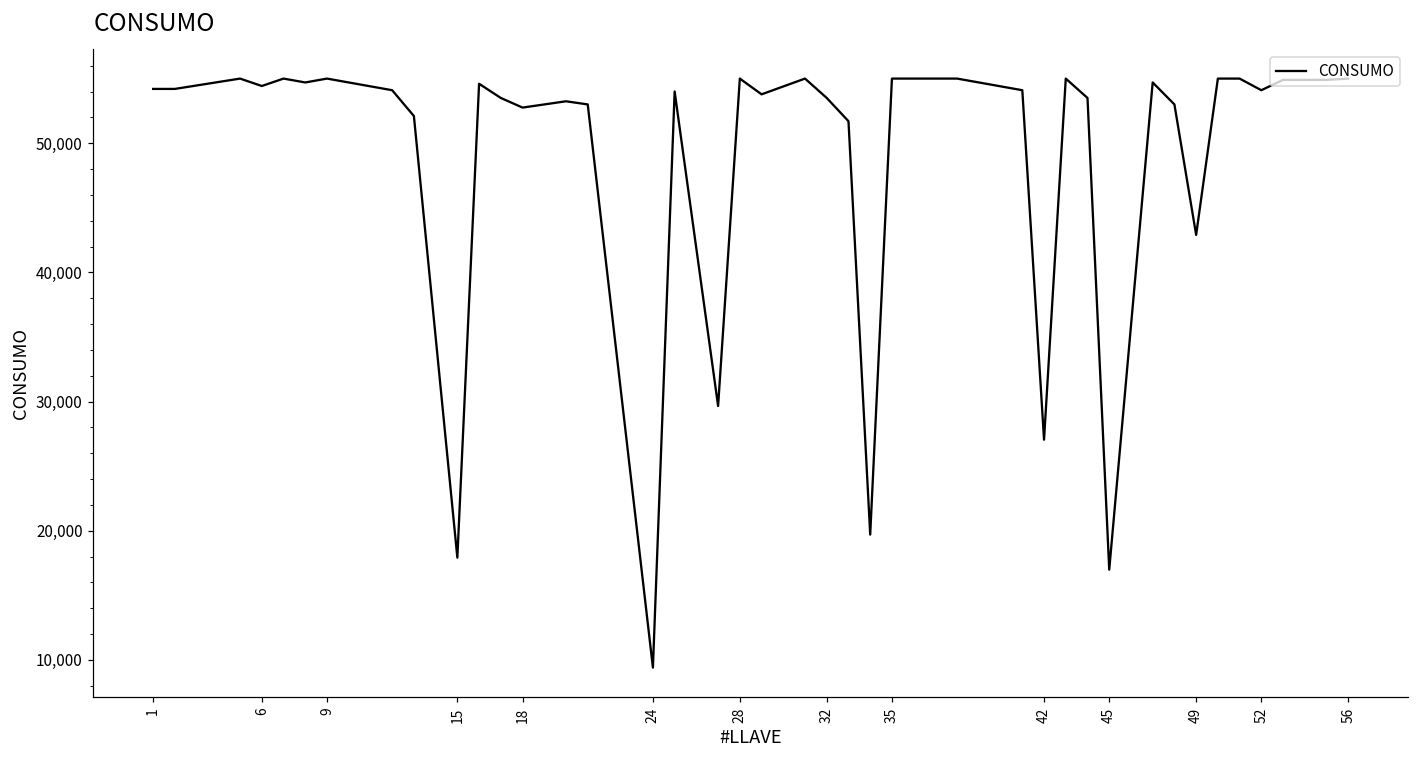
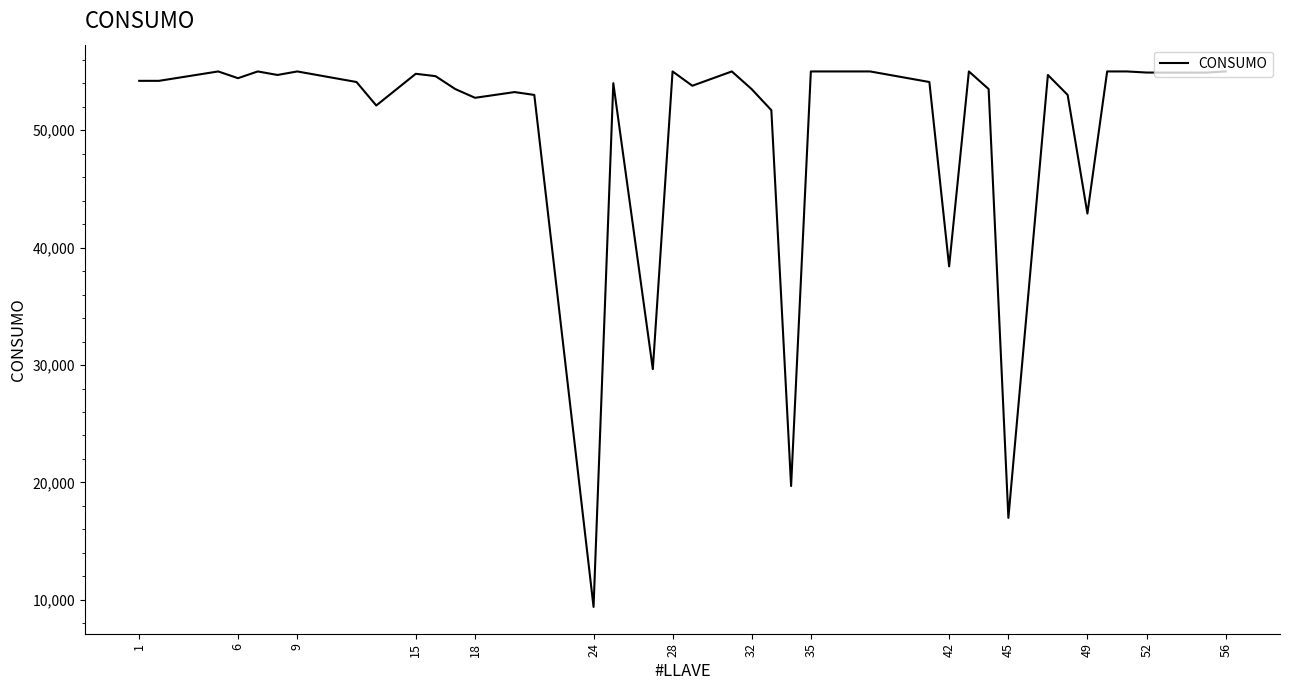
  {
    "1": "54,200",
    "6": "54,400",
    "9": "55,000",
-   "15": "17,900",
+   "15": "54,800",
    "18": "52,800",
    "24": "9,400",
    "28": "55,000",
    "32": "53,500",
    "35": "55,000",
-   "42": "27,000",
+   "42": "38,400",
    "45": "17,000",
    "49": "42,900",
-   "52": "54,100"
+   "52": "54,900"
  }
